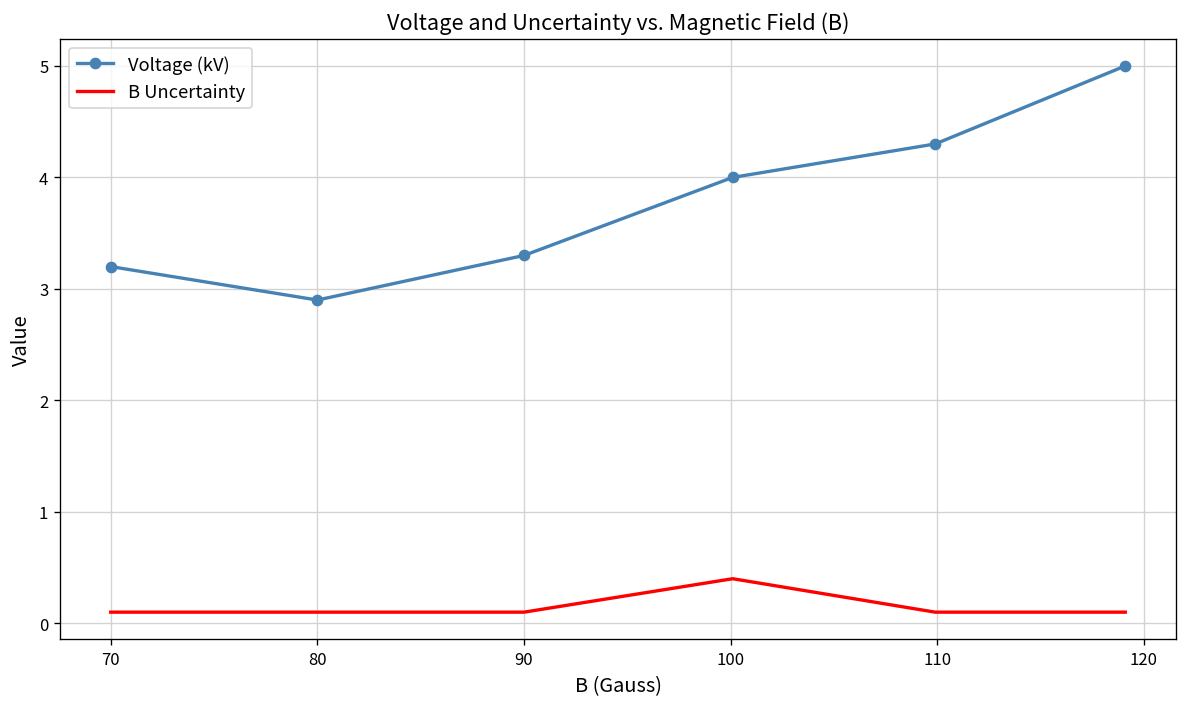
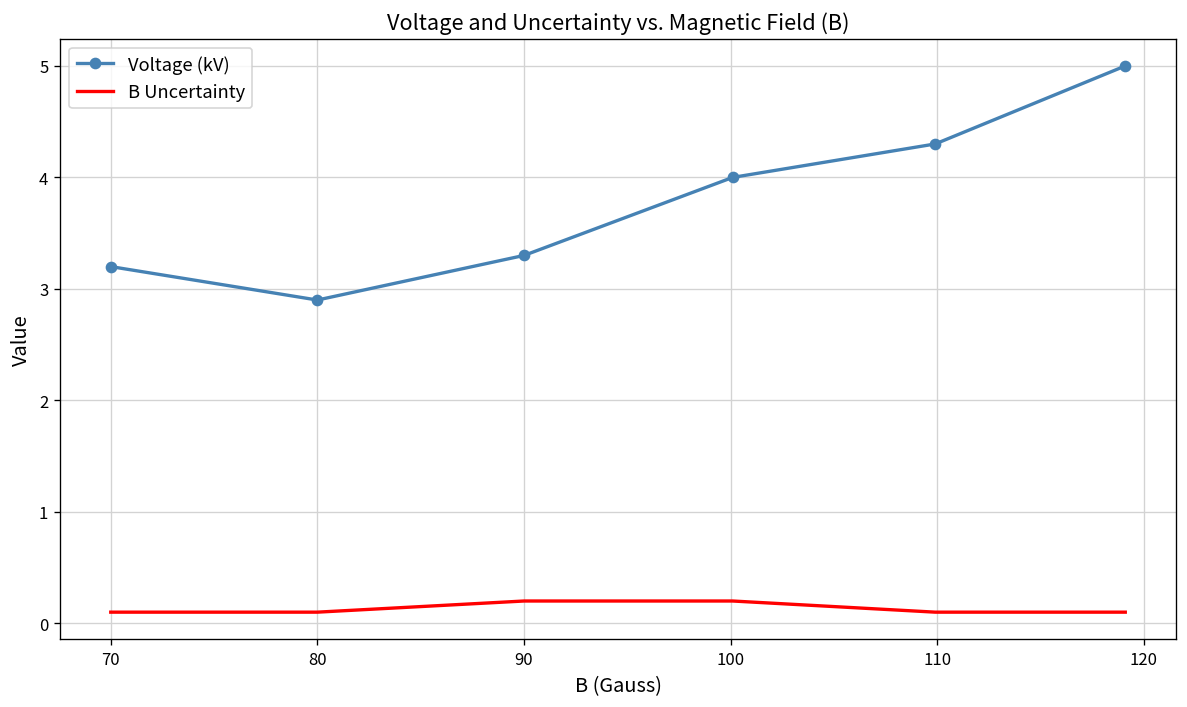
  {
    "Voltage (kV)": {
      "70": 3.2,
      "80": 2.9,
      "90": 3.3,
      "100": 4.0,
      "110": 4.3
    },
    "B Uncertainty": {
      "70": 0.1,
      "80": 0.1,
-     "90": 0.1,
-     "100": 0.4,
+     "90": 0.2,
+     "100": 0.2,
      "110": 0.1
    }
  }
